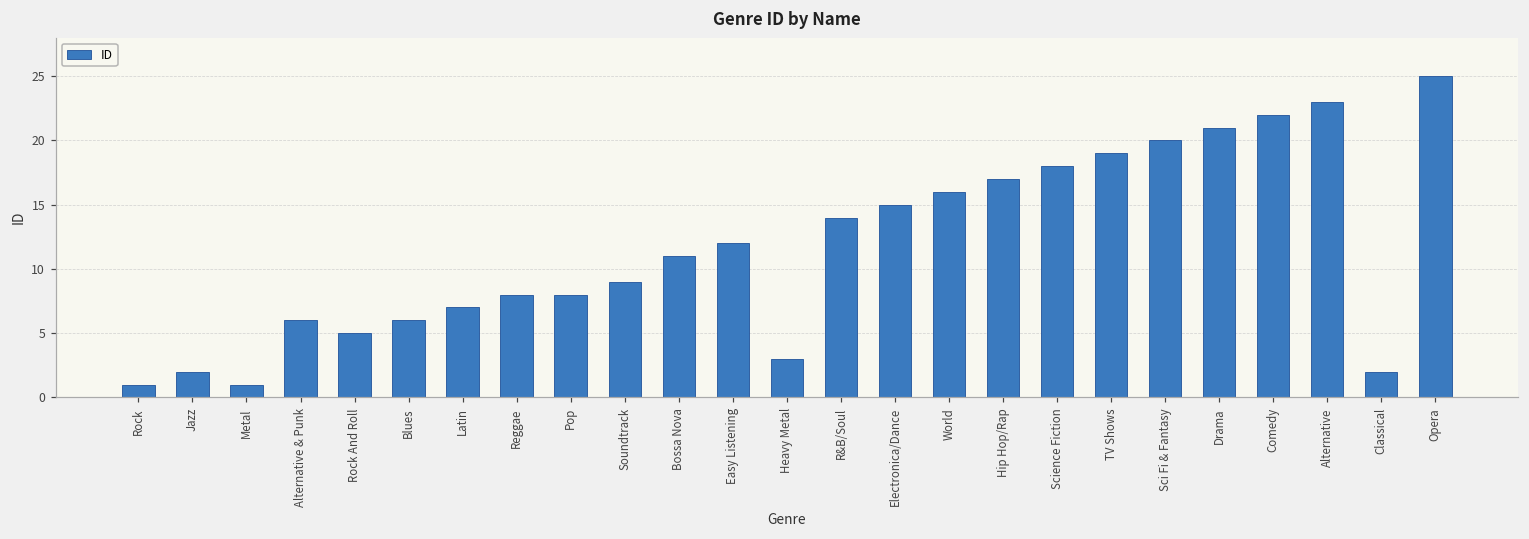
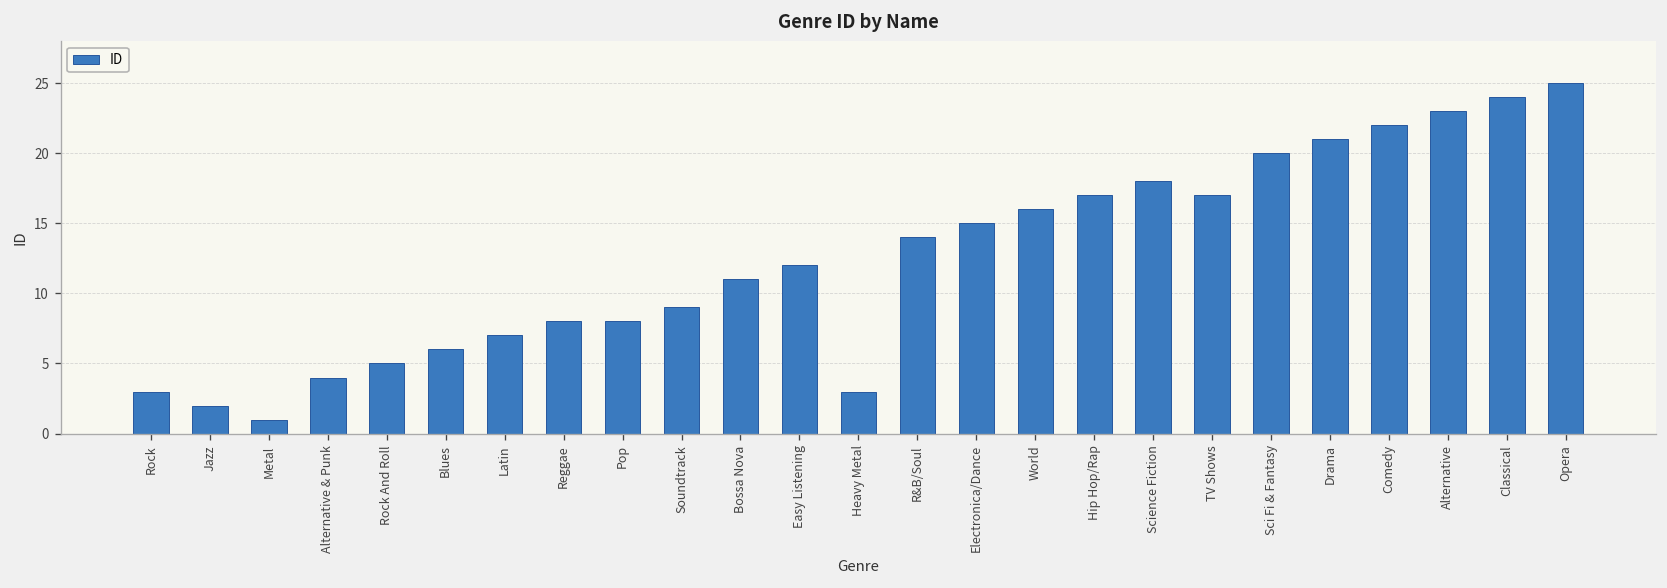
  {
-   "Rock": 1,
+   "Rock": 3,
    "Jazz": 2,
    "Metal": 1,
-   "Alternative & Punk": 6,
+   "Alternative & Punk": 4,
    "Rock And Roll": 5,
    "Blues": 6,
    "Latin": 7,
    "Reggae": 8,
    "Pop": 8,
    "Soundtrack": 9,
    "Bossa Nova": 11,
    "Easy Listening": 12,
    "Heavy Metal": 3,
    "R&B/Soul": 14,
    "Electronica/Dance": 15,
    "World": 16,
    "Hip Hop/Rap": 17,
    "Science Fiction": 18,
-   "TV Shows": 19,
+   "TV Shows": 17,
    "Sci Fi & Fantasy": 20,
    "Drama": 21,
    "Comedy": 22,
    "Alternative": 23,
-   "Classical": 2,
+   "Classical": 24,
    "Opera": 25
  }
